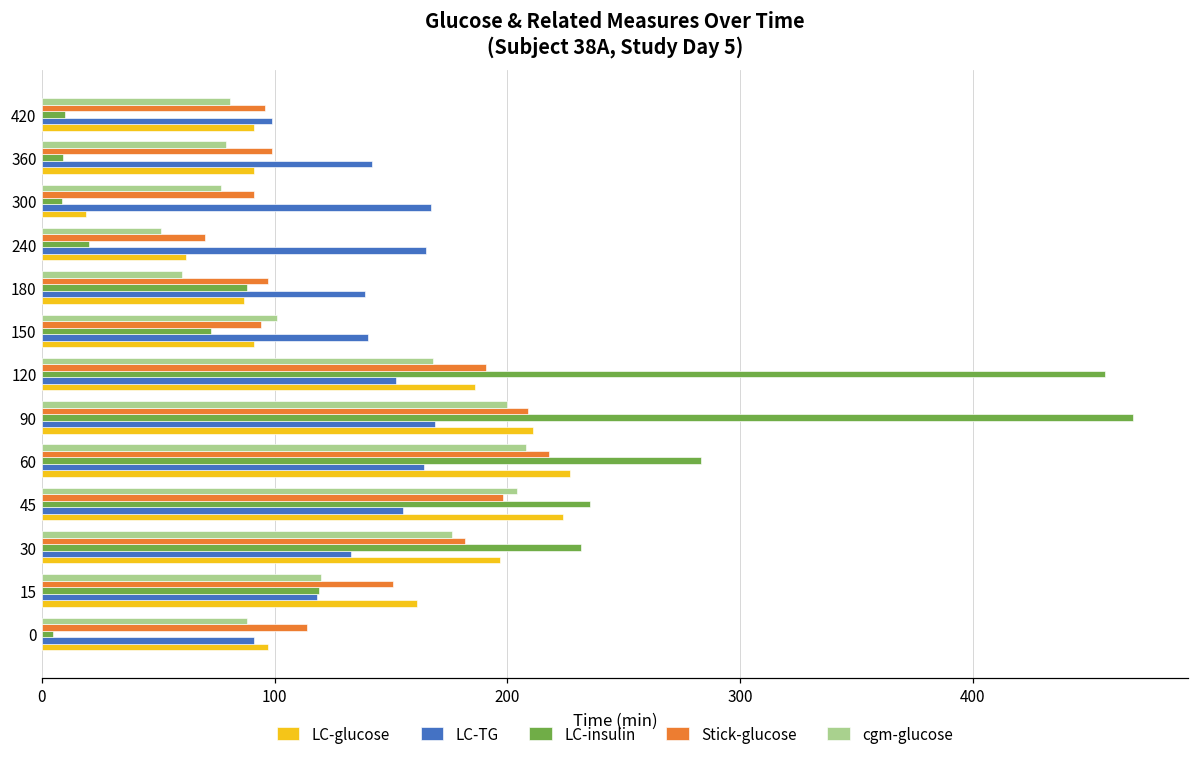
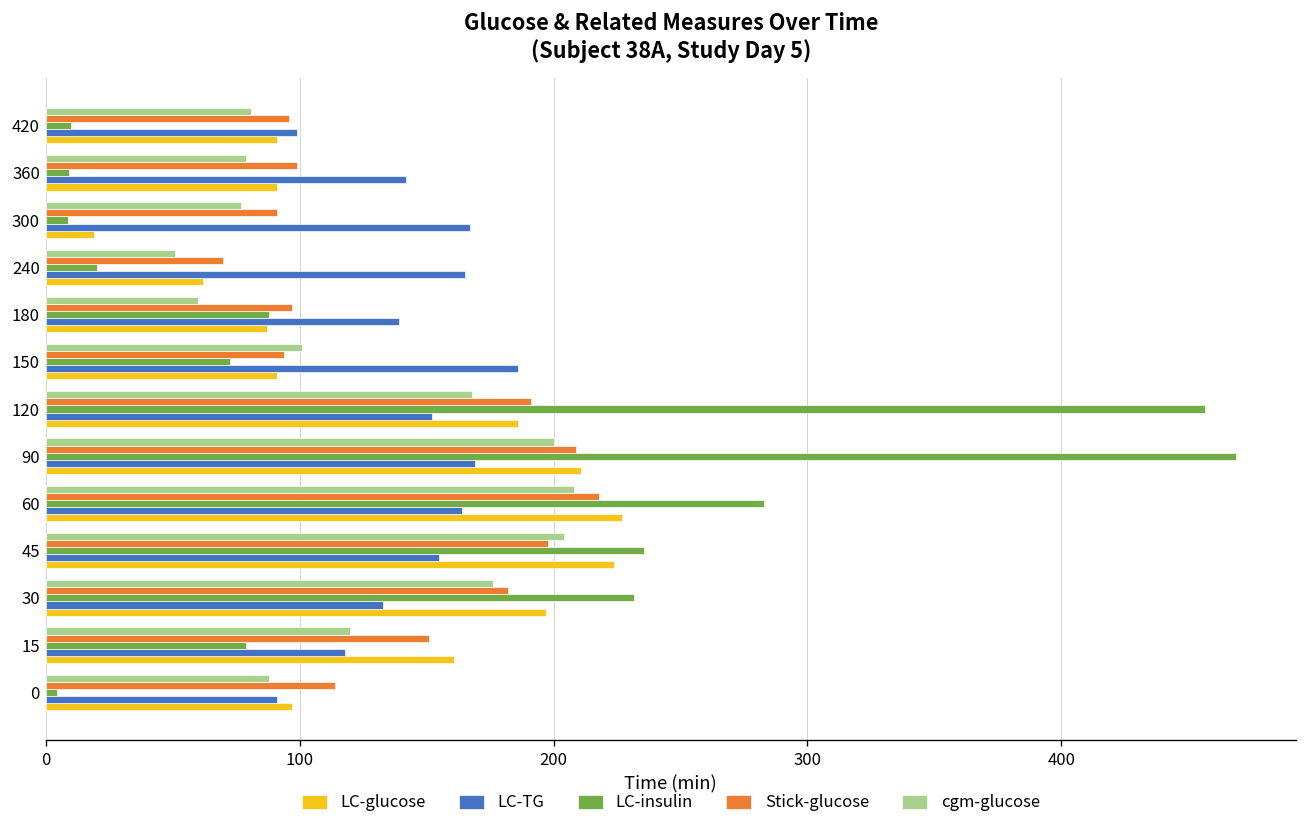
  {
    "LC-glucose": {
      "420": 91,
      "360": 91,
      "300": 19,
      "240": 62,
      "180": 87,
      "150": 91,
      "120": 186,
      "90": 211,
      "60": 227,
      "45": 224,
      "30": 197,
      "15": 161,
      "0": 97
    },
    "LC-TG": {
      "420": 99,
      "360": 142,
      "300": 167,
      "240": 165,
      "180": 139,
-     "150": 140,
+     "150": 186,
      "120": 152,
      "90": 169,
      "60": 164,
      "45": 155,
      "30": 133,
      "15": 118,
      "0": 91
    },
    "LC-insulin": {
      "420": 10,
      "360": 9,
      "300": 9,
      "240": 20,
      "180": 88,
      "150": 73,
      "120": 457,
      "90": 469,
      "60": 283,
      "45": 236,
      "30": 232,
-     "15": 119,
+     "15": 79,
      "0": 5
    },
    "Stick-glucose": {
      "420": 96,
      "360": 99,
      "300": 91,
      "240": 70,
      "180": 97,
      "150": 94,
      "120": 191,
      "90": 209,
      "60": 218,
      "45": 198,
      "30": 182,
      "15": 151,
      "0": 114
    },
    "cgm-glucose": {
      "420": 81,
      "360": 79,
      "300": 77,
      "240": 51,
      "180": 60,
      "150": 101,
      "120": 168,
      "90": 200,
      "60": 208,
      "45": 204,
      "30": 176,
      "15": 120,
      "0": 88
    }
  }
